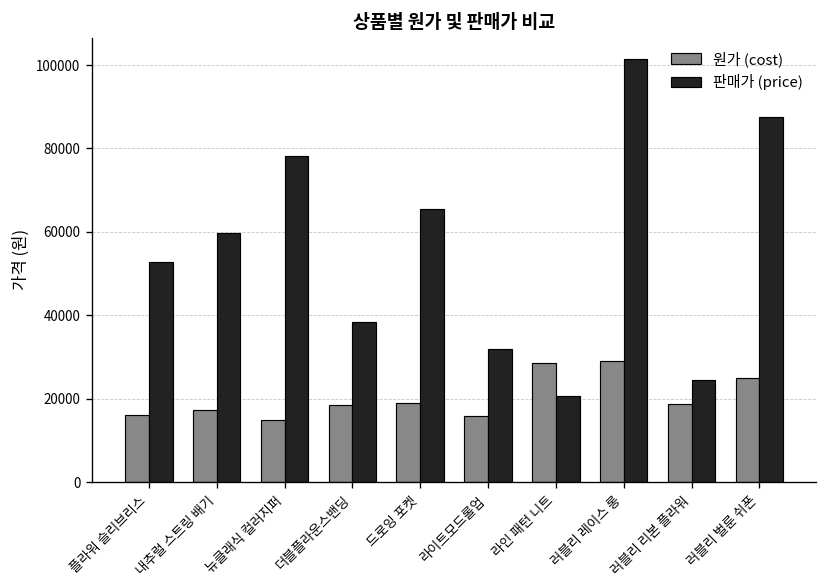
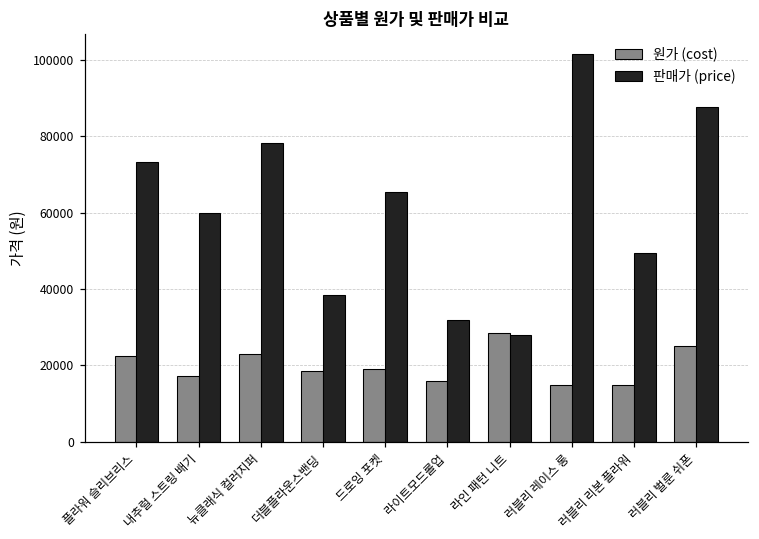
  {
    "원가 (cost)": {
-     "플라워 슬리브리스": 16000,
+     "플라워 슬리브리스": 22000,
      "내추럴 스트링 배기": 17000,
-     "뉴클래식 컬러지퍼": 15000,
+     "뉴클래식 컬러지퍼": 23000,
      "더블플라운스밴딩": 18000,
      "드로잉 포켓": 19000,
      "라이트모드롤업": 16000,
      "라인 패턴 니트": 28000,
-     "러블리 레이스 롱": 29000,
-     "러블리 리본 플라워": 19000,
+     "러블리 레이스 롱": 15000,
+     "러블리 리본 플라워": 15000,
      "러블리 벌룬 쉬폰": 25000
    },
    "판매가 (price)": {
-     "플라워 슬리브리스": 53000,
+     "플라워 슬리브리스": 73000,
      "내추럴 스트링 배기": 60000,
      "뉴클래식 컬러지퍼": 78000,
      "더블플라운스밴딩": 38000,
      "드로잉 포켓": 65000,
      "라이트모드롤업": 32000,
-     "라인 패턴 니트": 21000,
+     "라인 패턴 니트": 28000,
      "러블리 레이스 롱": 102000,
-     "러블리 리본 플라워": 24000,
+     "러블리 리본 플라워": 50000,
      "러블리 벌룬 쉬폰": 88000
    }
  }
